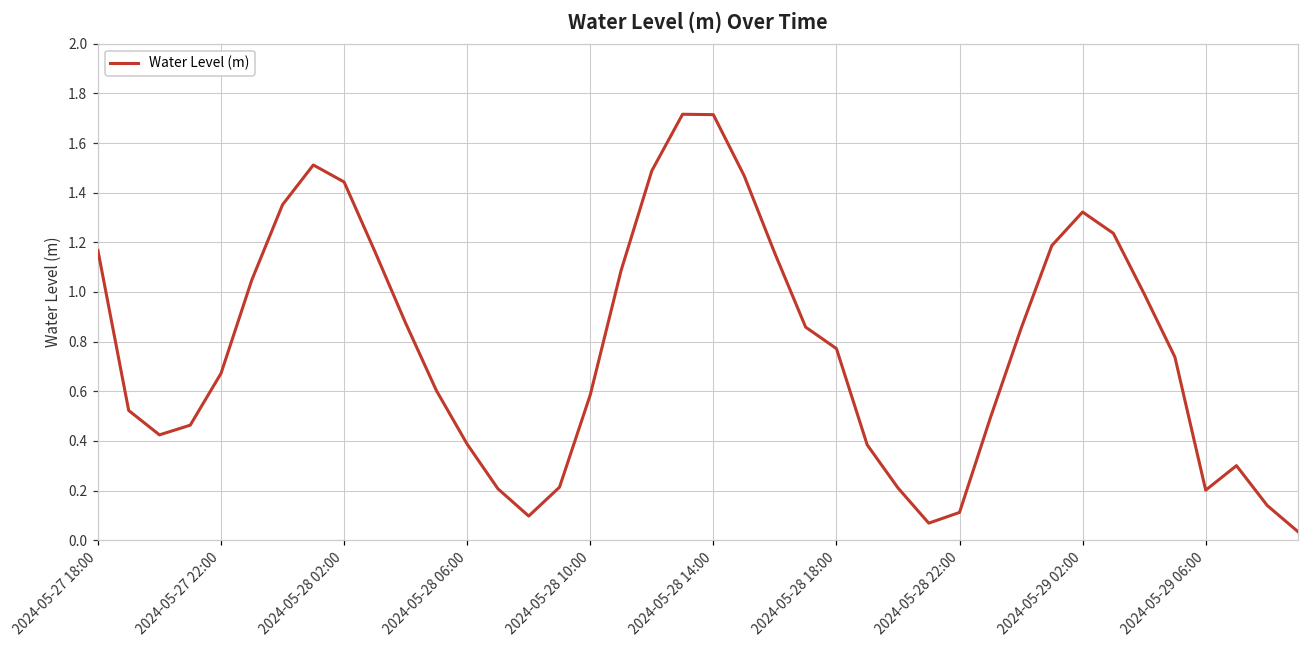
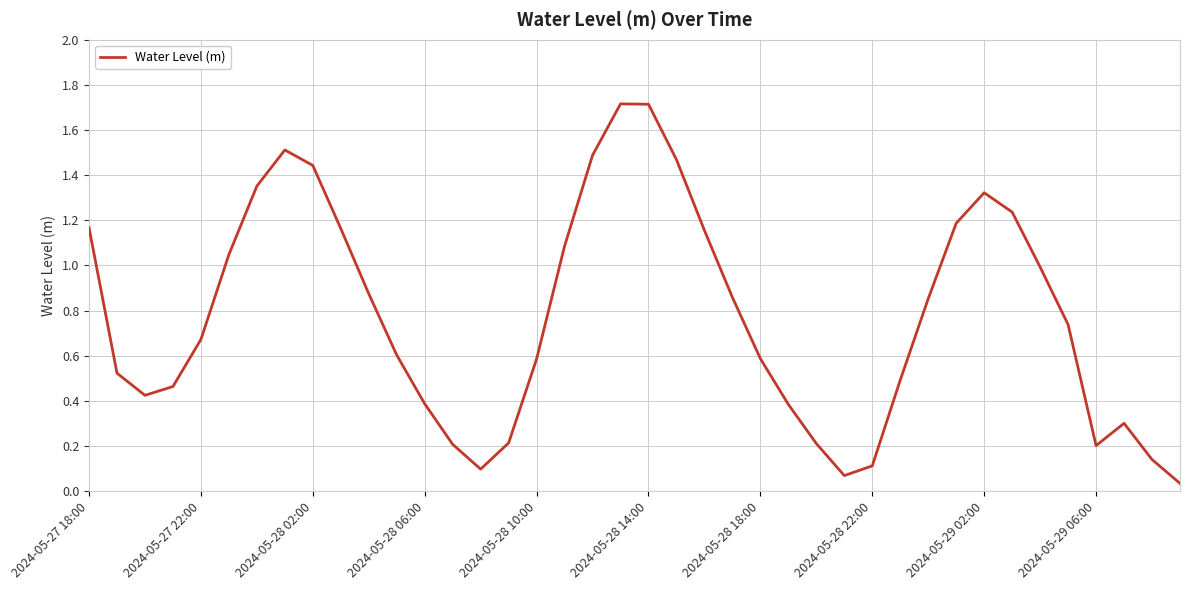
  {
    "2024-05-27 18:00": 1.17,
    "2024-05-27 22:00": 0.67,
    "2024-05-28 02:00": 1.44,
    "2024-05-28 06:00": 0.39,
    "2024-05-28 10:00": 0.59,
    "2024-05-28 14:00": 1.71,
-   "2024-05-28 18:00": 0.77,
+   "2024-05-28 18:00": 0.59,
    "2024-05-28 22:00": 0.11,
    "2024-05-29 02:00": 1.32,
    "2024-05-29 06:00": 0.20
  }
